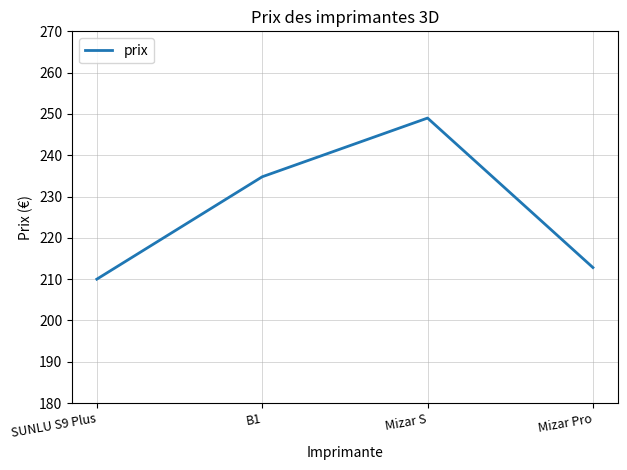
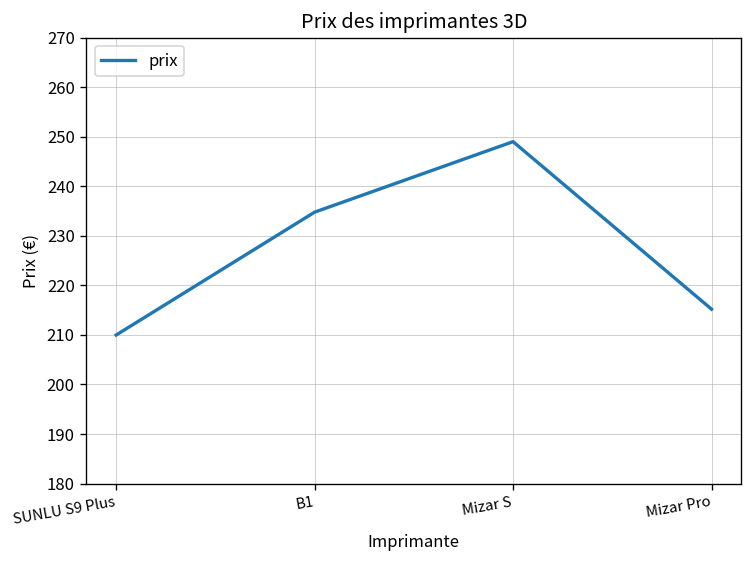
  {
    "SUNLU S9 Plus": 210,
    "B1": 235,
    "Mizar S": 249,
-   "Mizar Pro": 213
+   "Mizar Pro": 215
  }
